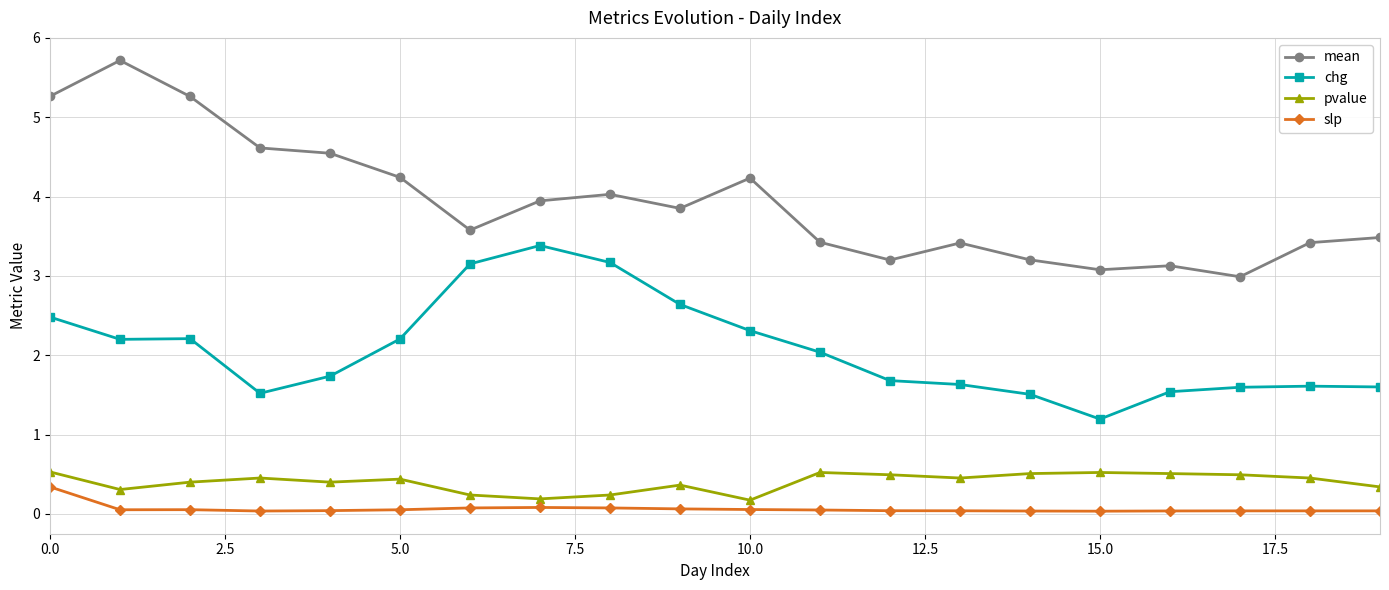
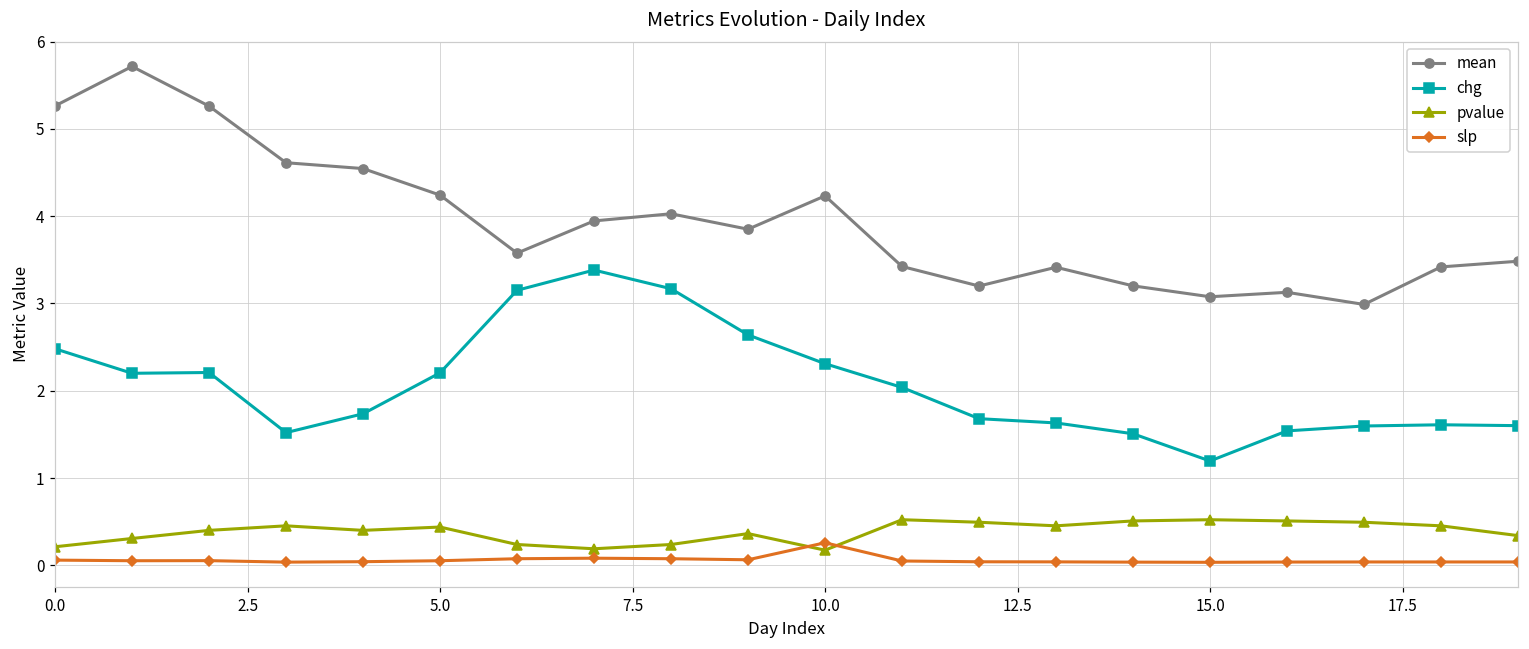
  {
    "mean": {
      "0.0": 5.3,
      "5.0": 4.2,
      "10.0": 4.2,
      "15.0": 3.1
    },
    "chg": {
      "0.0": 2.5,
      "5.0": 2.2,
      "10.0": 2.3,
      "15.0": 1.2
    },
    "pvalue": {
-     "0.0": 0.5,
+     "0.0": 0.2,
      "5.0": 0.4,
      "10.0": 0.2,
      "15.0": 0.5
    },
    "slp": {
-     "0.0": 0.3,
+     "0.0": 0.1,
      "5.0": 0.1,
-     "10.0": 0.1,
+     "10.0": 0.3,
      "15.0": 0.0
    }
  }
